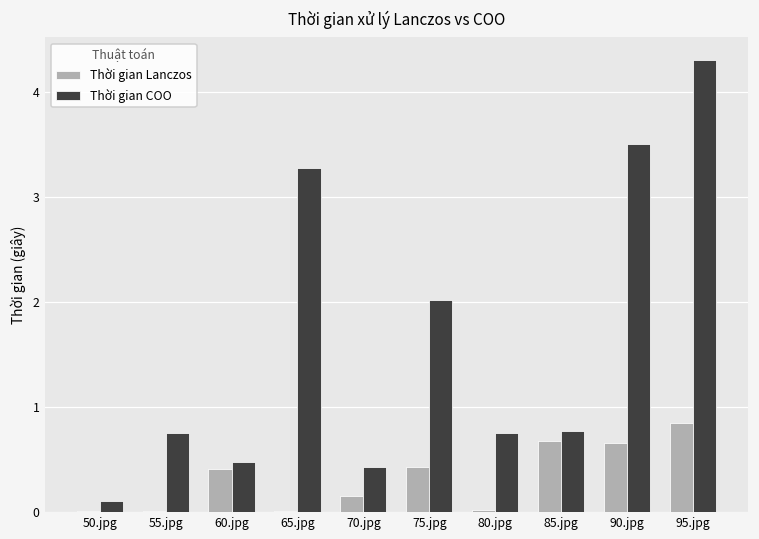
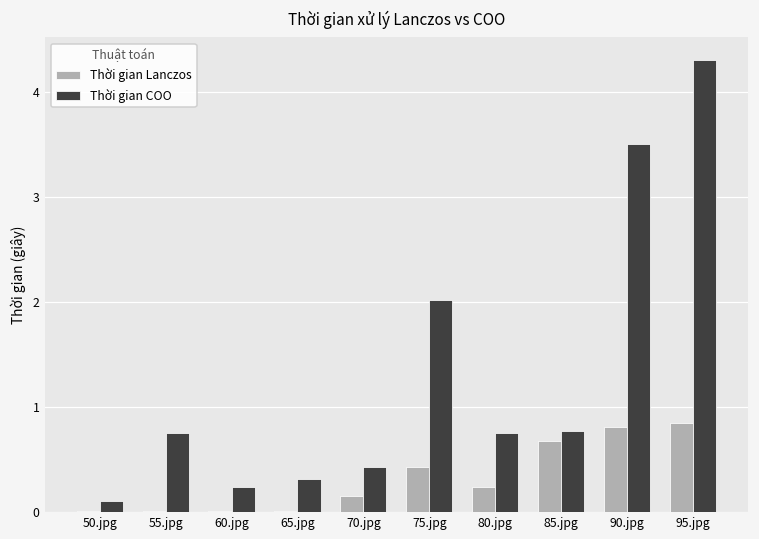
  {
    "Thời gian Lanczos": {
-     "60.jpg": 0.4,
+     "60.jpg": 0.0,
      "70.jpg": 0.1,
      "75.jpg": 0.4,
-     "80.jpg": 0.0,
+     "80.jpg": 0.2,
      "85.jpg": 0.7,
-     "90.jpg": 0.7,
+     "90.jpg": 0.8,
      "95.jpg": 0.8
    },
    "Thời gian COO": {
      "50.jpg": 0.1,
      "55.jpg": 0.7,
-     "60.jpg": 0.5,
-     "65.jpg": 3.3,
+     "60.jpg": 0.2,
+     "65.jpg": 0.3,
      "70.jpg": 0.4,
      "75.jpg": 2.0,
      "80.jpg": 0.7,
      "85.jpg": 0.8,
      "90.jpg": 3.5,
      "95.jpg": 4.3
    }
  }
